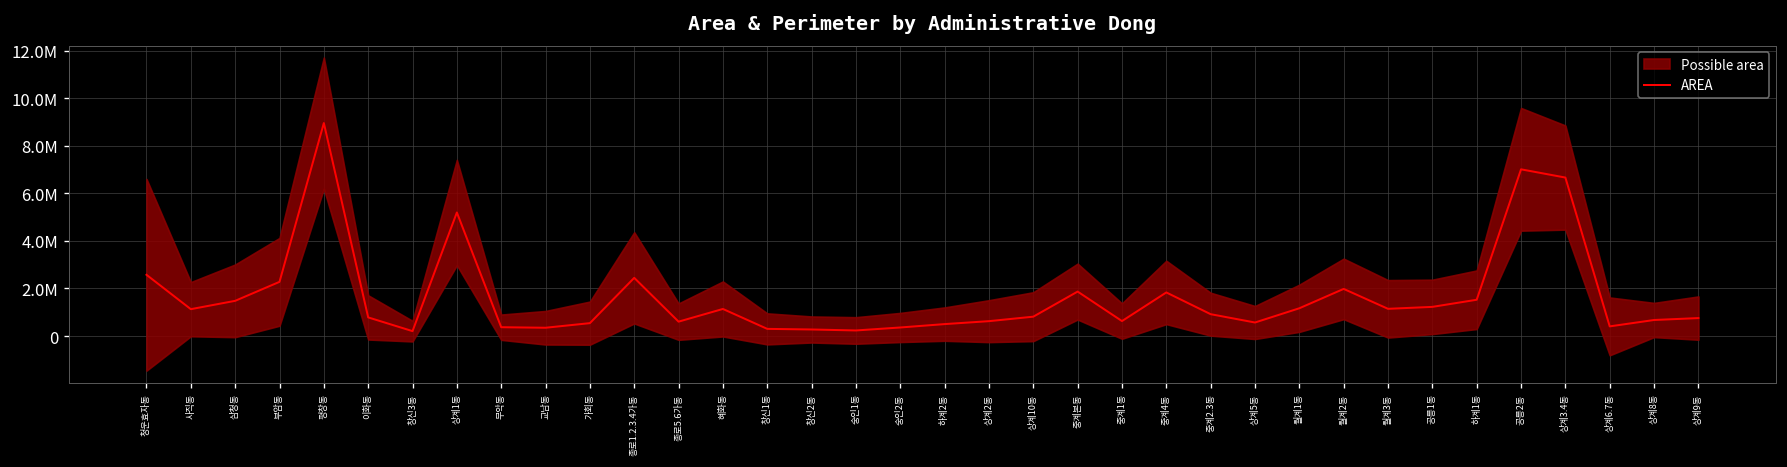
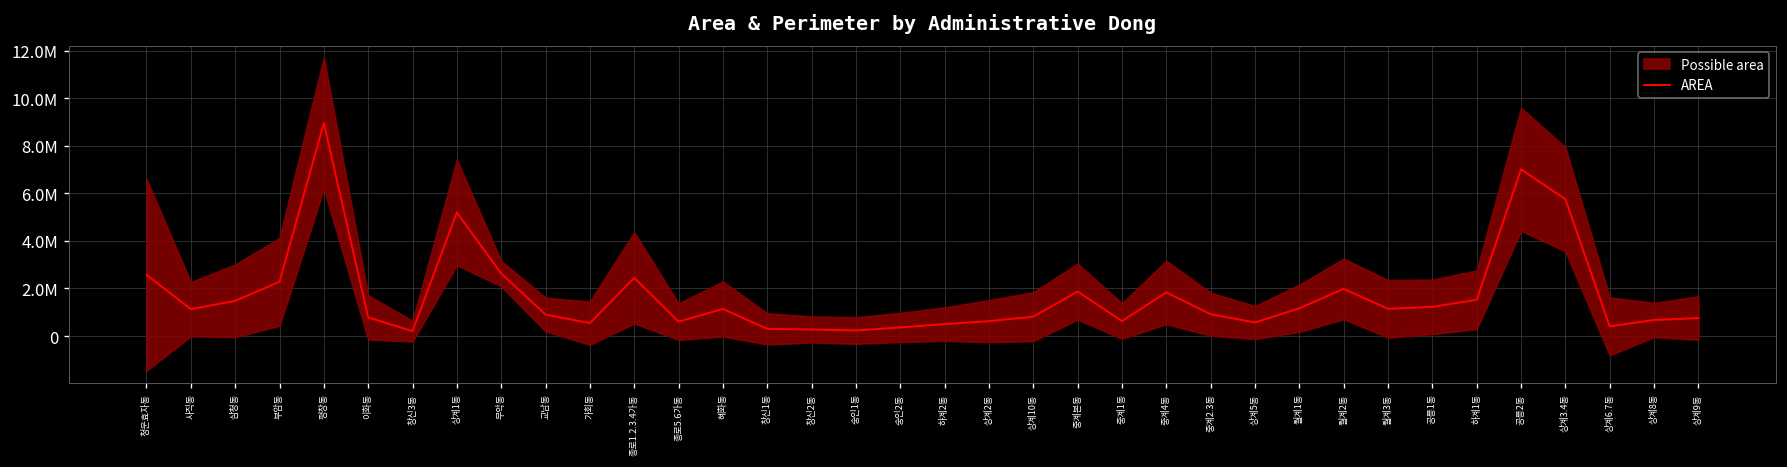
  {
    "AREA": {
      "청운효자동": 2600000,
      "사직동": 1100000,
      "삼청동": 1500000,
      "부암동": 2300000,
      "평창동": 9000000,
      "이화동": 800000,
      "창신3동": 200000,
      "상계1동": 5200000,
-     "무악동": 400000,
-     "교남동": 300000,
+     "무악동": 2600000,
+     "교남동": 900000,
      "가회동": 500000,
      "종로1.2.3.4가동": 2400000,
      "종로5.6가동": 600000,
      "혜화동": 1100000,
      "창신1동": 300000,
      "창신2동": 300000,
      "숭인1동": 200000,
      "숭인2동": 400000,
      "하계2동": 500000,
      "상계2동": 600000,
      "상계10동": 800000,
      "중계본동": 1900000,
      "중계1동": 600000,
      "중계4동": 1800000,
      "중계2.3동": 900000,
      "상계5동": 600000,
      "월계1동": 1200000,
      "월계2동": 2000000,
      "월계3동": 1100000,
      "공릉1동": 1200000,
      "하계1동": 1500000,
      "공릉2동": 7000000,
-     "상계3.4동": 6700000,
+     "상계3.4동": 5700000,
      "상계6.7동": 400000,
      "상계8동": 700000,
      "상계9동": 800000
    }
  }
